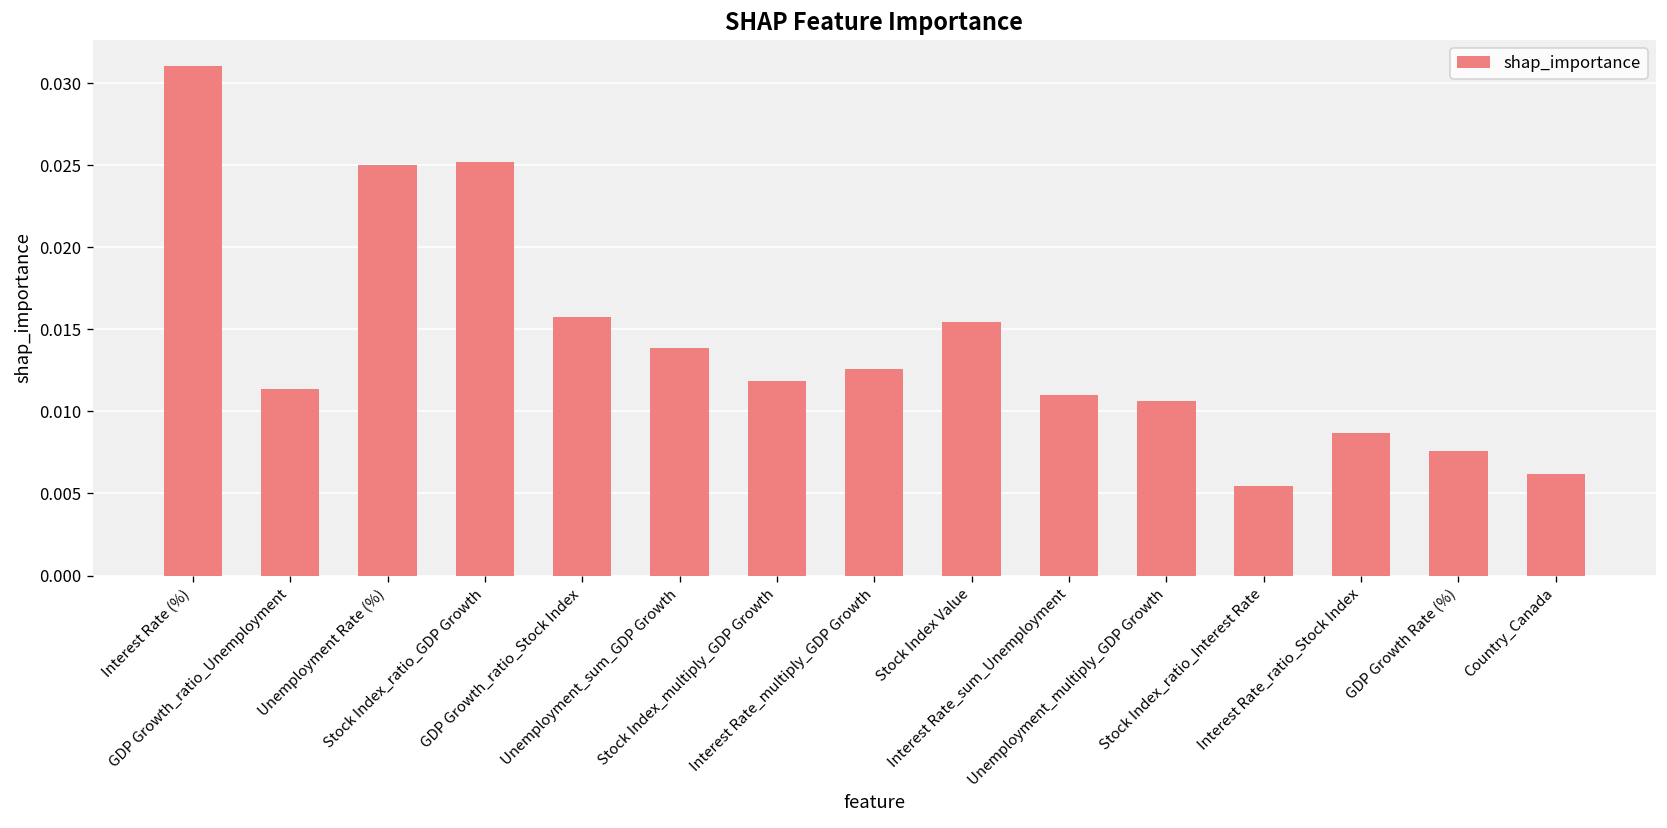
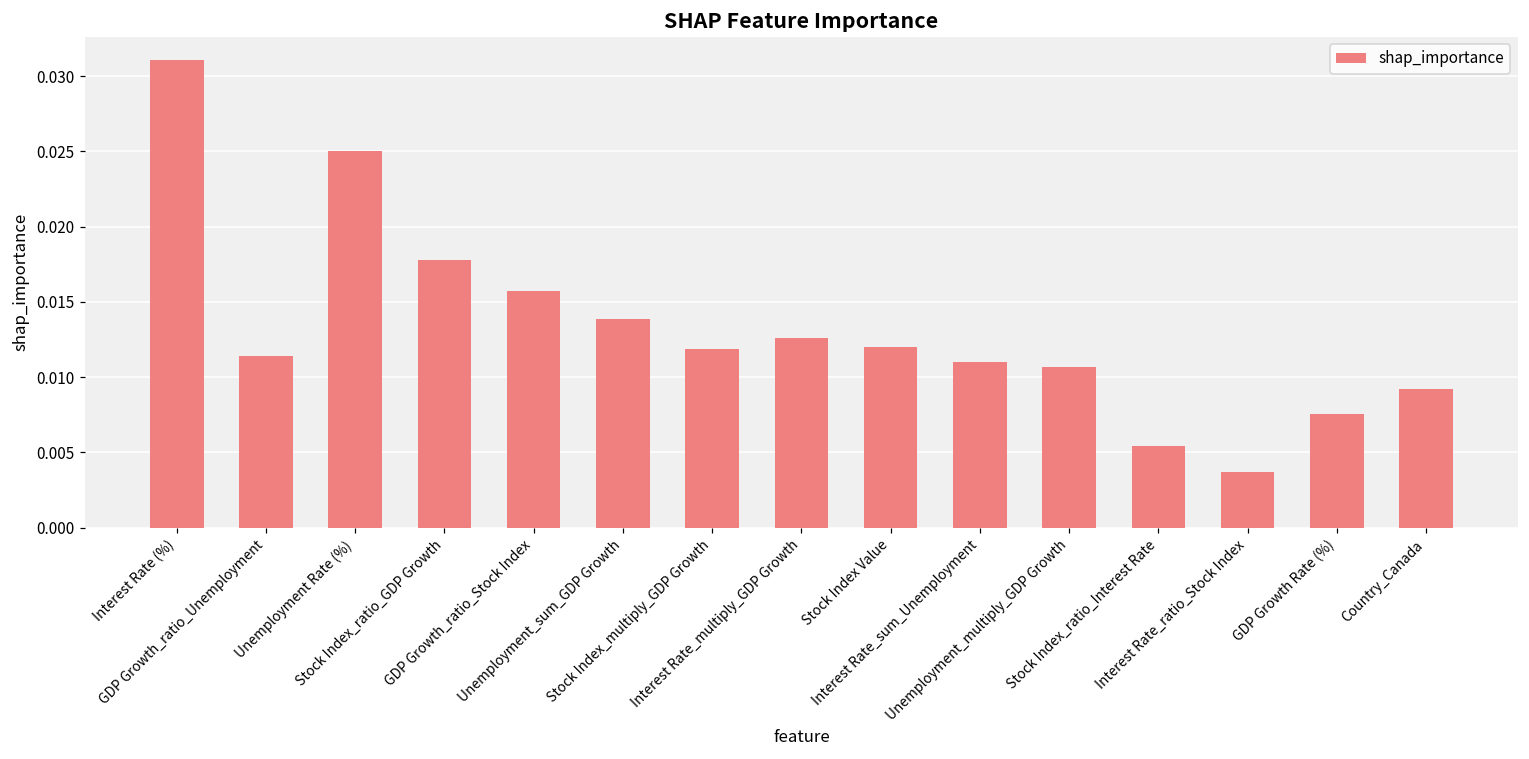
  {
    "Interest Rate (%)": 0.0311,
    "GDP Growth_ratio_Unemployment": 0.0114,
    "Unemployment Rate (%)": 0.0250,
-   "Stock Index_ratio_GDP Growth": 0.0252,
+   "Stock Index_ratio_GDP Growth": 0.0178,
    "GDP Growth_ratio_Stock Index": 0.0157,
    "Unemployment_sum_GDP Growth": 0.0139,
    "Stock Index_multiply_GDP Growth": 0.0119,
    "Interest Rate_multiply_GDP Growth": 0.0126,
-   "Stock Index Value": 0.0155,
+   "Stock Index Value": 0.0120,
    "Interest Rate_sum_Unemployment": 0.0110,
    "Unemployment_multiply_GDP Growth": 0.0107,
    "Stock Index_ratio_Interest Rate": 0.0054,
-   "Interest Rate_ratio_Stock Index": 0.0087,
+   "Interest Rate_ratio_Stock Index": 0.0037,
    "GDP Growth Rate (%)": 0.0076,
-   "Country_Canada": 0.0062
+   "Country_Canada": 0.0092
  }
